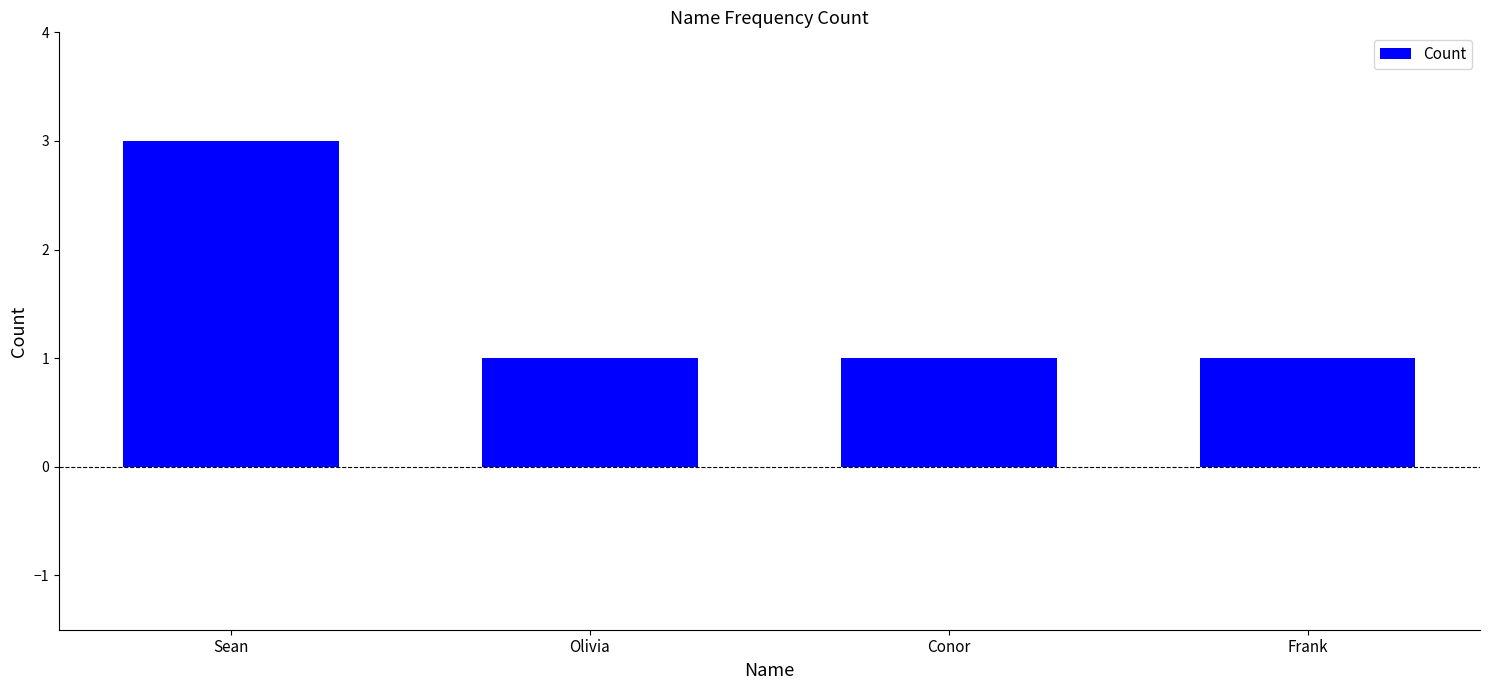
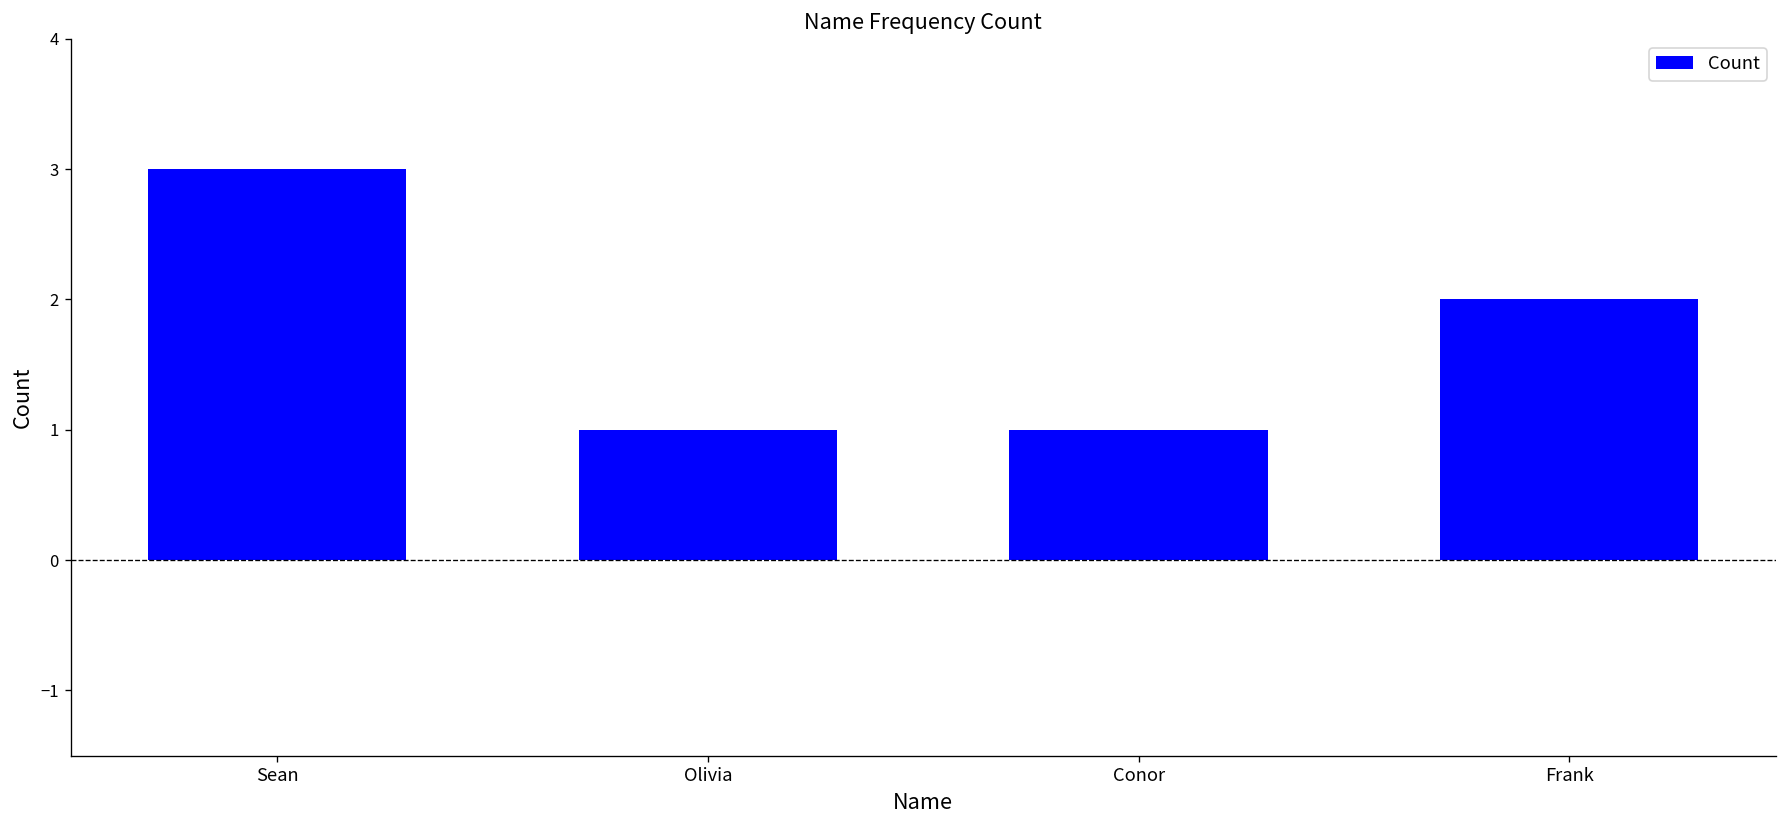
  {
    "Sean": 3,
    "Olivia": 1,
    "Conor": 1,
-   "Frank": 1
+   "Frank": 2
  }
